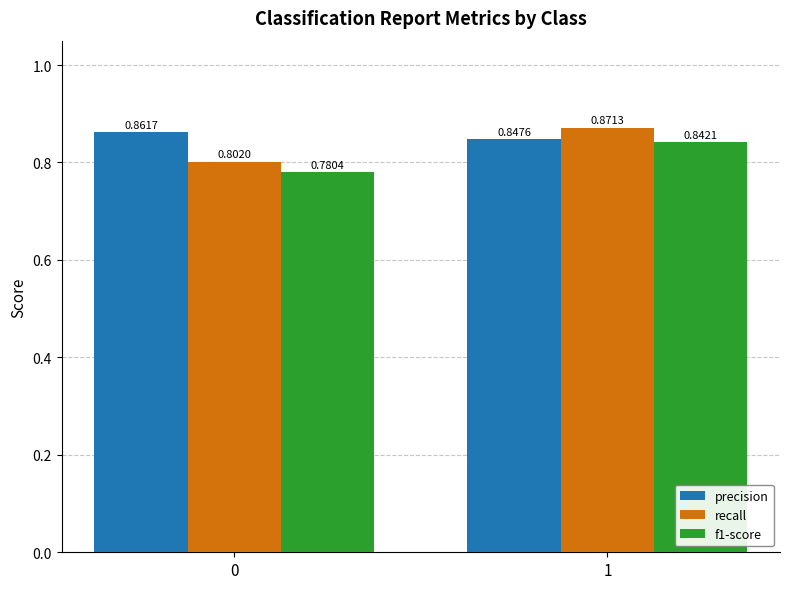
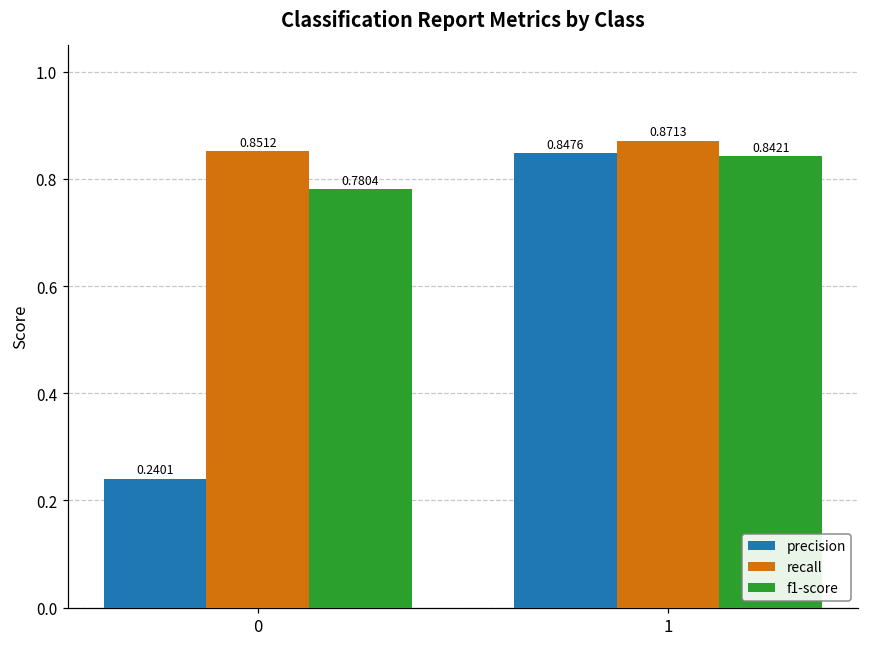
  {
    "precision": {
-     "0": 0.8617,
+     "0": 0.2401,
      "1": 0.8476
    },
    "recall": {
-     "0": 0.8020,
+     "0": 0.8512,
      "1": 0.8713
    },
    "f1-score": {
      "0": 0.7804,
      "1": 0.8421
    }
  }
